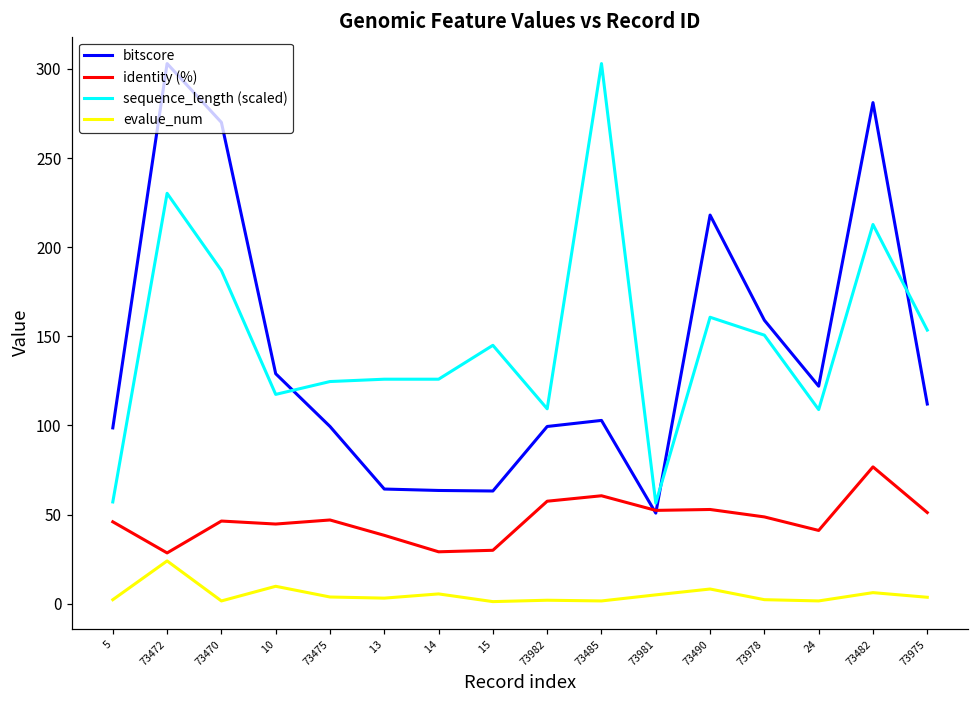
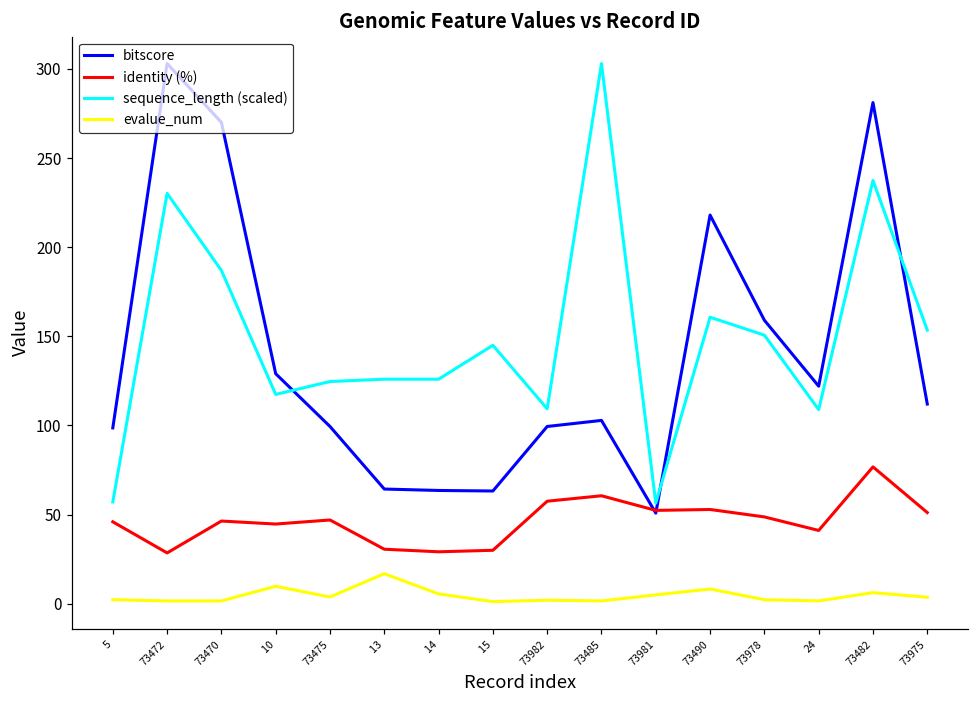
  {
    "bitscore": {
      "5": 99,
      "10": 129,
      "73475": 99,
      "13": 64,
      "14": 64,
      "15": 63,
      "73982": 99,
      "73485": 103,
      "73490": 218,
      "73978": 159,
      "24": 122,
      "73482": 281,
      "73975": 112
    },
    "identity (%)": {
      "5": 46,
      "73472": 28,
      "73470": 46,
      "10": 45,
      "73475": 47,
-     "13": 38,
+     "13": 31,
      "14": 29,
      "15": 30,
      "73982": 57,
      "73485": 61,
      "73490": 53,
      "73978": 49,
      "24": 41,
      "73482": 77,
      "73975": 51
    },
    "sequence_length (scaled)": {
      "5": 57,
      "73472": 230,
      "73470": 187,
      "10": 117,
      "73475": 125,
      "13": 126,
      "14": 126,
      "15": 145,
      "73982": 109,
      "73485": 303,
      "73981": 56,
      "73490": 161,
      "73978": 151,
      "24": 109,
-     "73482": 213,
+     "73482": 237,
      "73975": 153
    },
    "evalue_num": {
      "5": 2,
-     "73472": 24,
+     "73472": 2,
      "73470": 2,
      "10": 10,
      "73475": 4,
-     "13": 3,
+     "13": 17,
      "14": 5,
      "15": 1,
      "73982": 2,
      "73485": 2,
      "73981": 5,
      "73490": 8,
      "73978": 2,
      "24": 2,
      "73482": 6,
      "73975": 4
    }
  }
